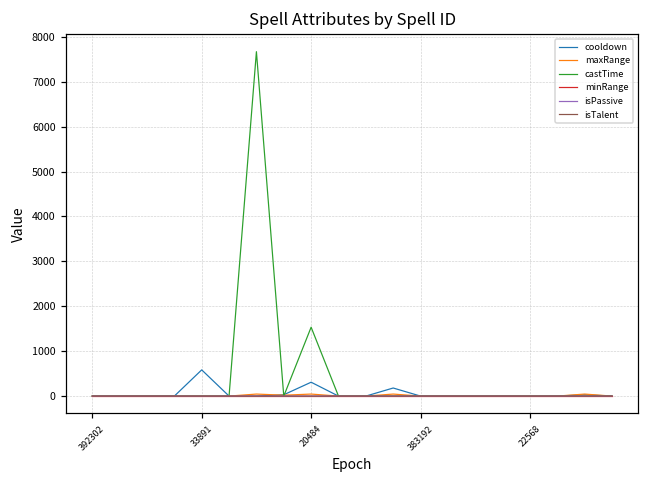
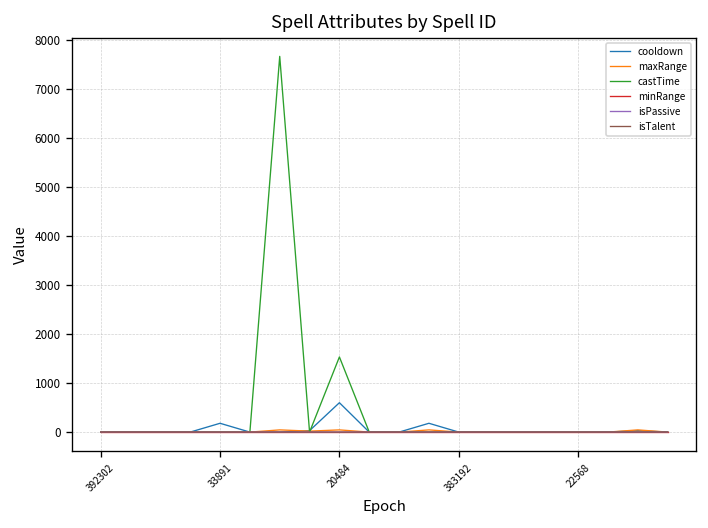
  {
    "cooldown": {
-     "33891": 600,
-     "20484": 300
+     "33891": 200,
+     "20484": 600
    },
    "castTime": {
      "20484": 1500
    }
  }
